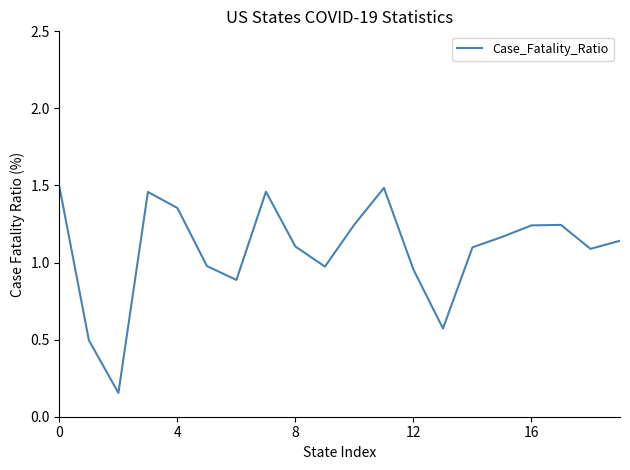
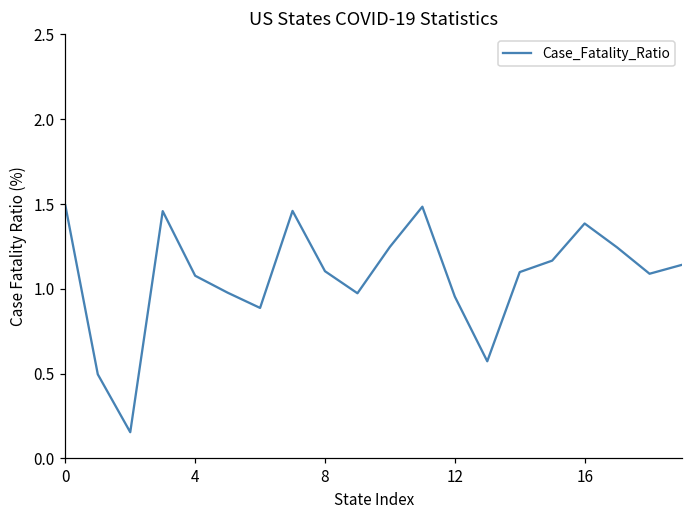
  {
    "0": 1.49,
-   "4": 1.35,
+   "4": 1.08,
    "8": 1.10,
    "12": 0.95,
-   "16": 1.24
+   "16": 1.39
  }
